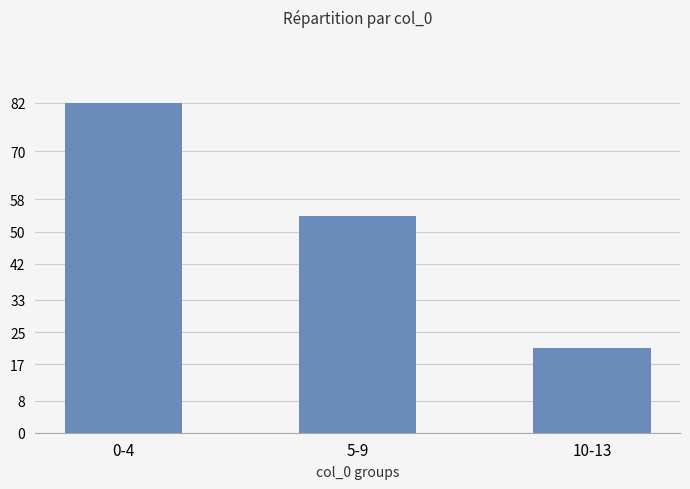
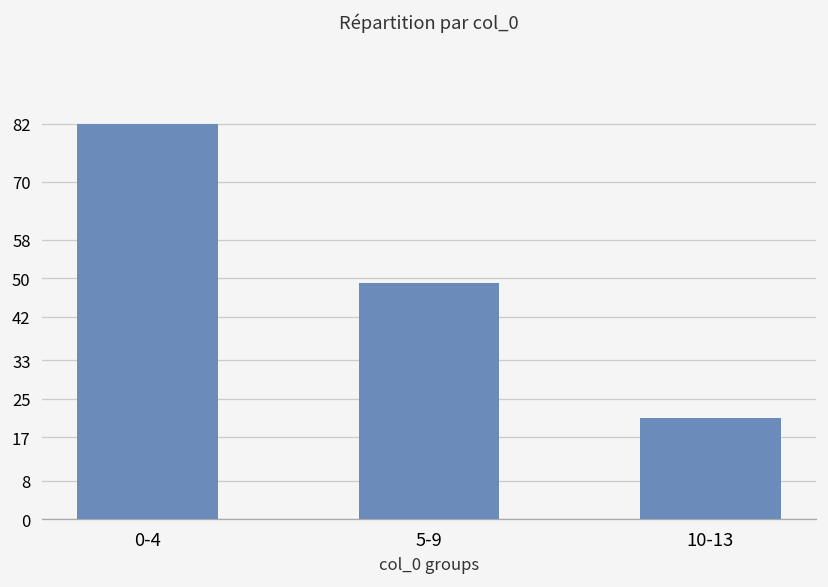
  {
    "0-4": 82,
-   "5-9": 54,
+   "5-9": 49,
    "10-13": 21
  }
